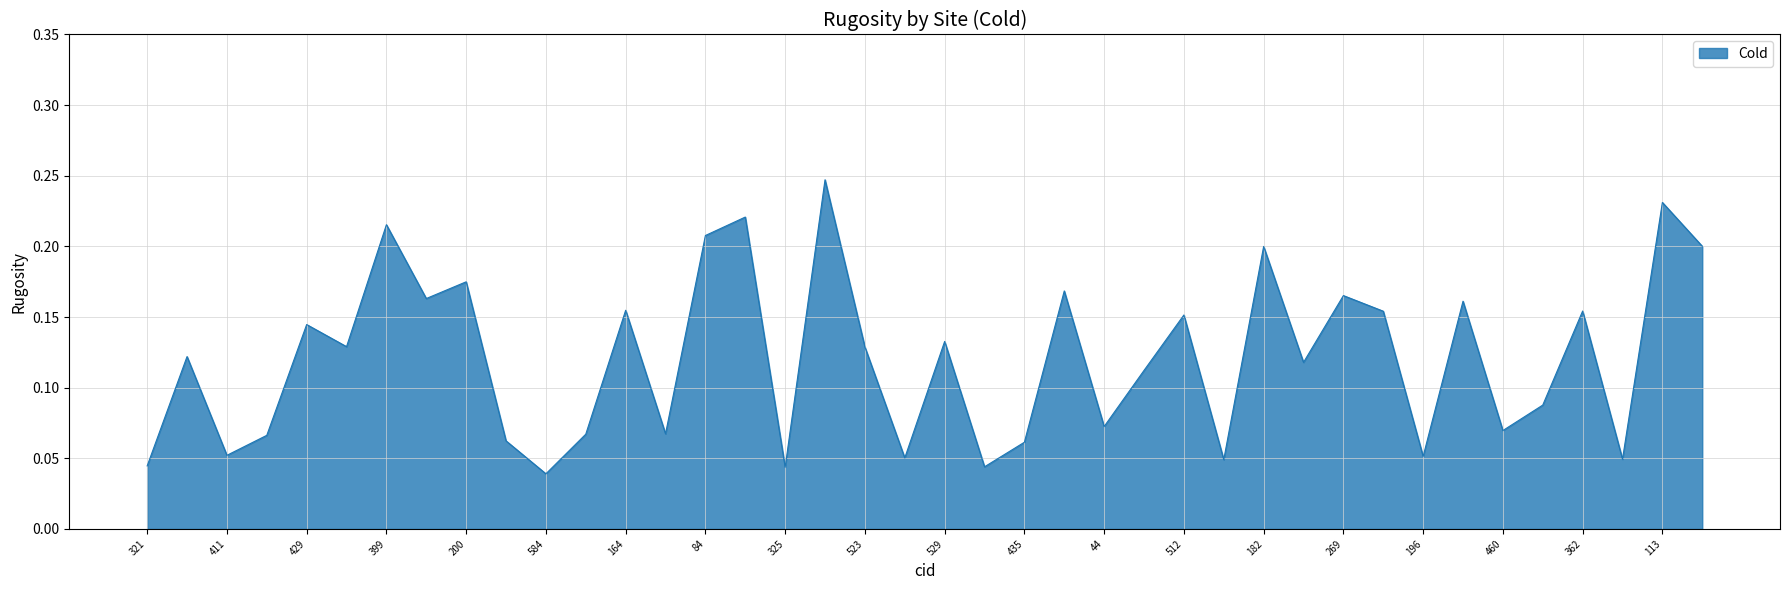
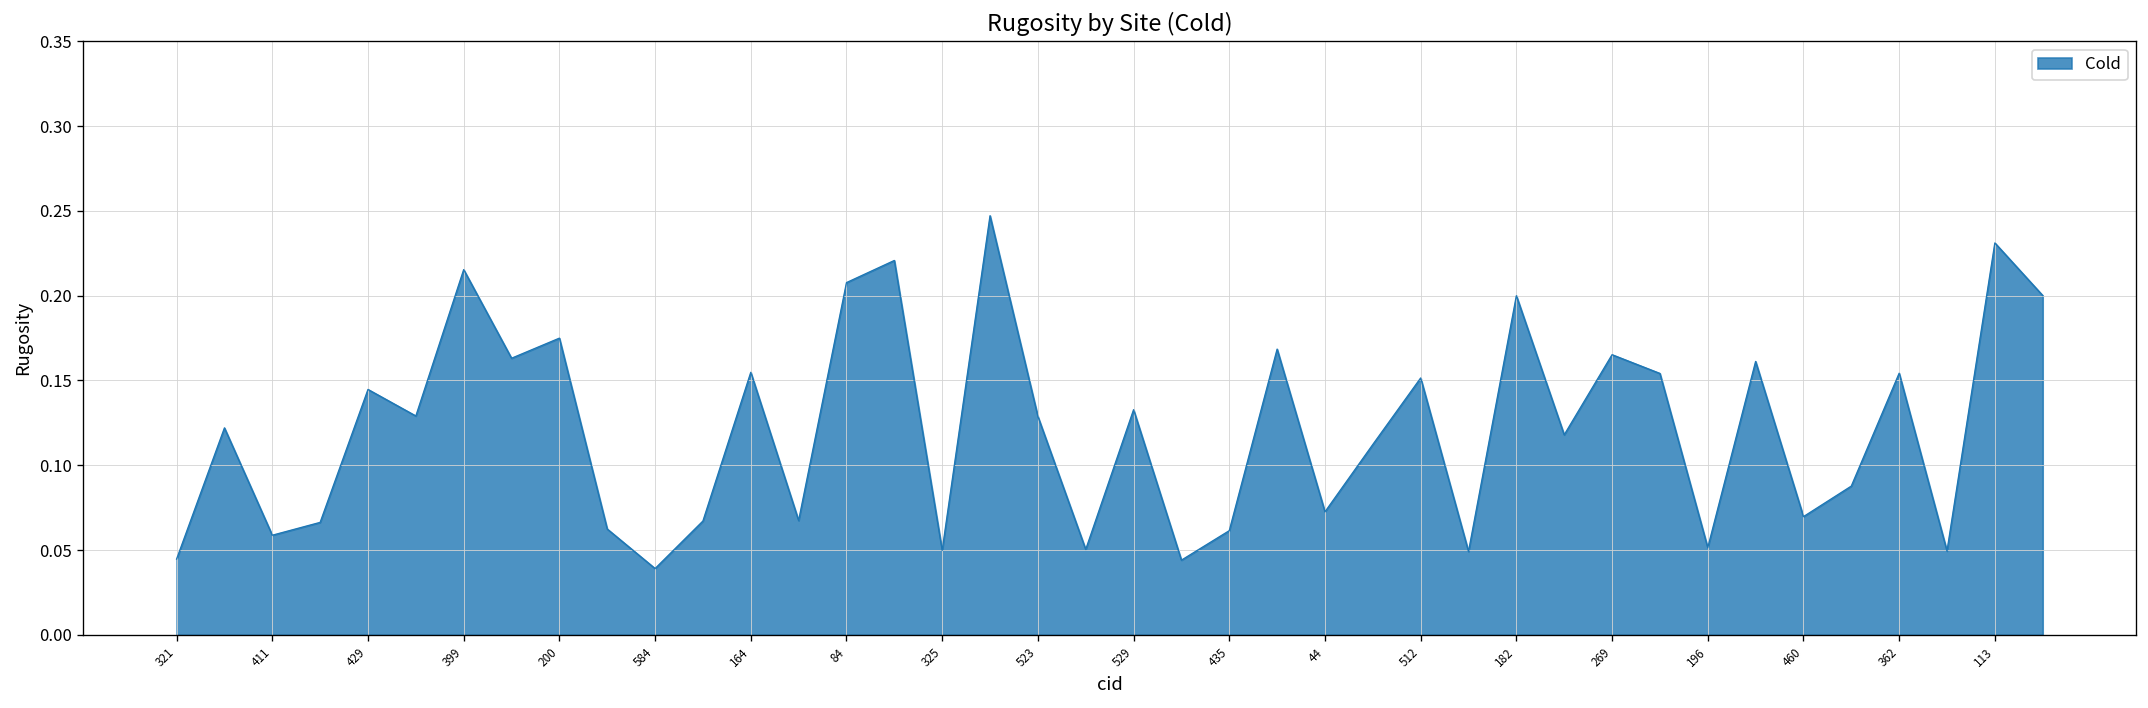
  {
    "321": 0.045,
-   "411": 0.052,
+   "411": 0.059,
    "429": 0.145,
    "399": 0.215,
    "200": 0.175,
    "584": 0.039,
    "164": 0.155,
    "84": 0.208,
-   "325": 0.044,
+   "325": 0.050,
    "523": 0.129,
    "529": 0.133,
    "435": 0.061,
    "44": 0.073,
    "512": 0.151,
    "182": 0.200,
    "269": 0.165,
    "196": 0.051,
    "460": 0.070,
    "362": 0.154,
    "113": 0.231
  }
